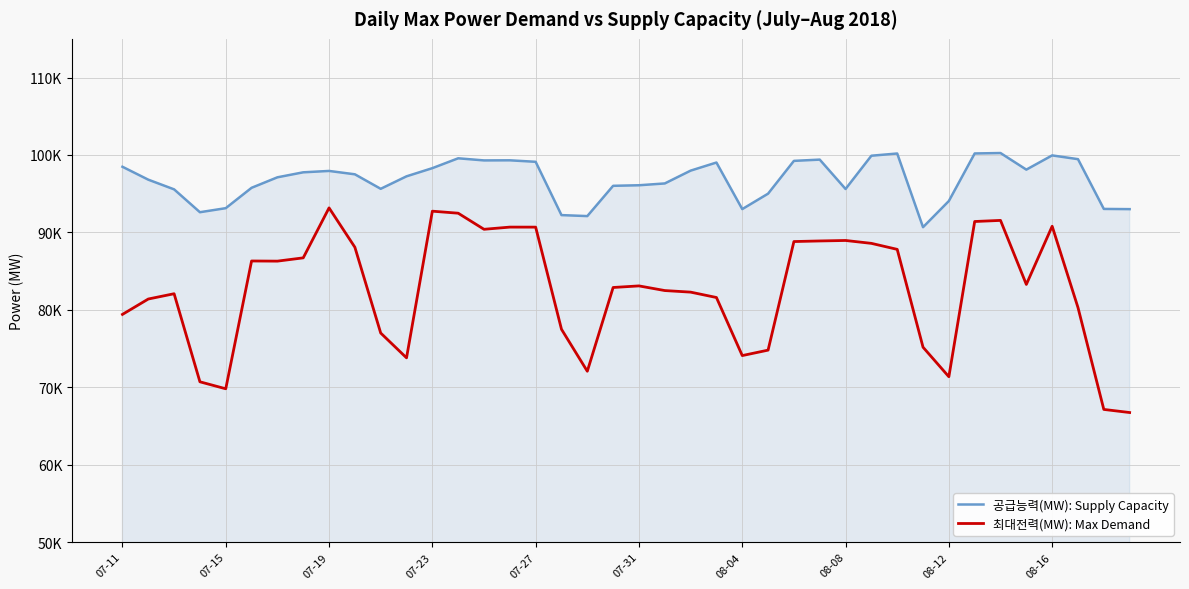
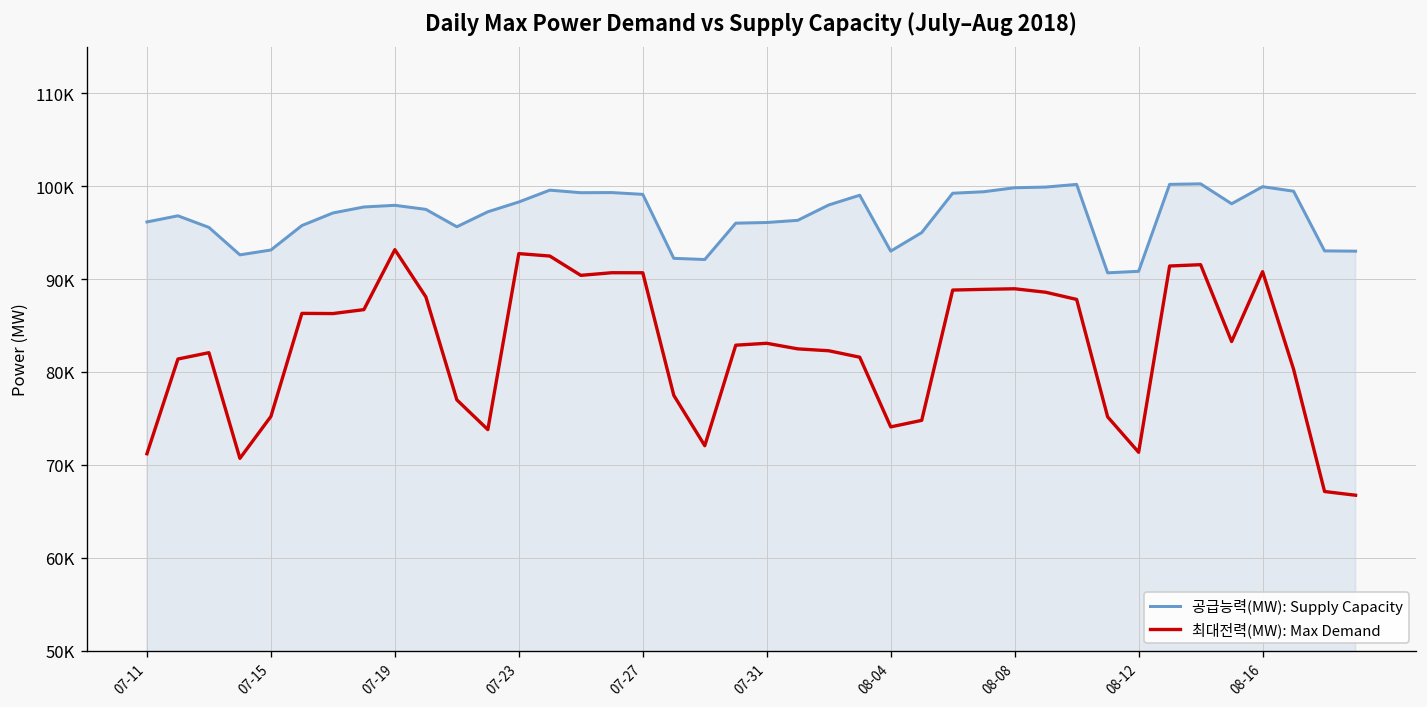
  {
    "공급능력(MW): Supply Capacity": {
-     "07-11": 98000,
+     "07-11": 96000,
      "07-15": 93000,
      "07-19": 98000,
      "07-23": 98000,
      "07-27": 99000,
      "07-31": 96000,
      "08-04": 93000,
-     "08-08": 96000,
-     "08-12": 94000,
+     "08-08": 100000,
+     "08-12": 91000,
      "08-16": 100000
    },
    "최대전력(MW): Max Demand": {
-     "07-11": 79000,
-     "07-15": 70000,
+     "07-11": 71000,
+     "07-15": 75000,
      "07-19": 93000,
      "07-23": 93000,
      "07-27": 91000,
      "07-31": 83000,
      "08-04": 74000,
      "08-08": 89000,
      "08-12": 71000,
      "08-16": 91000
    }
  }
